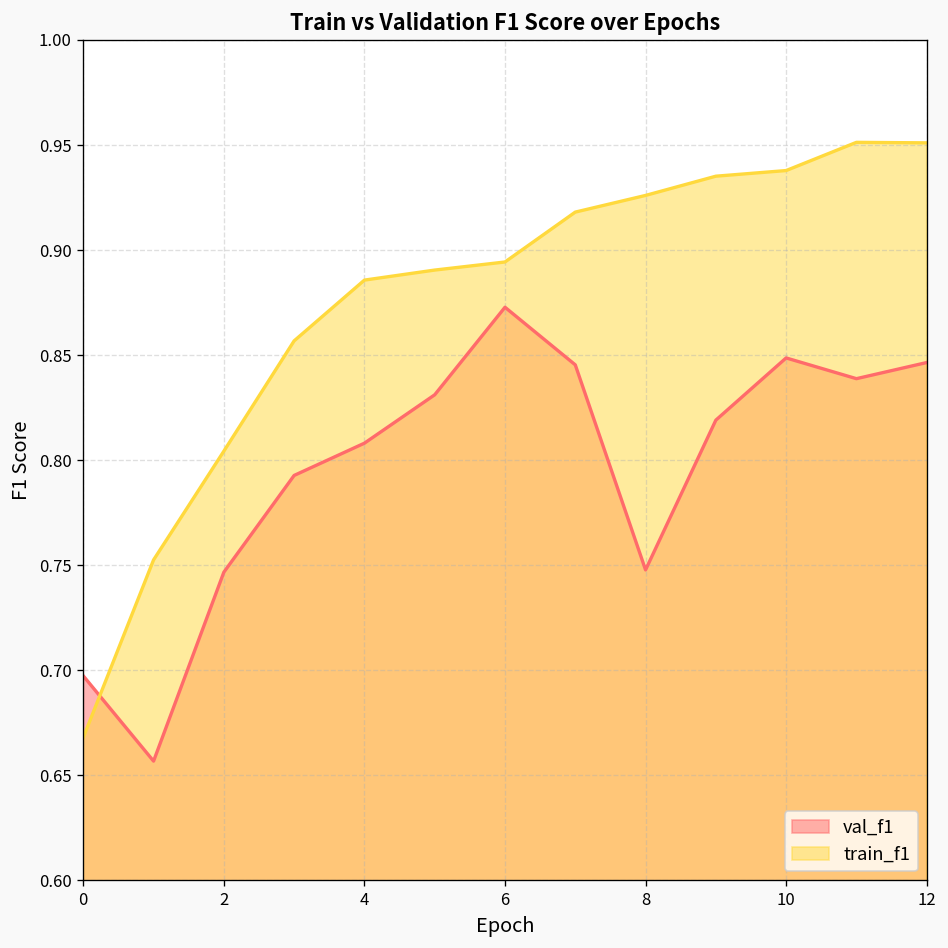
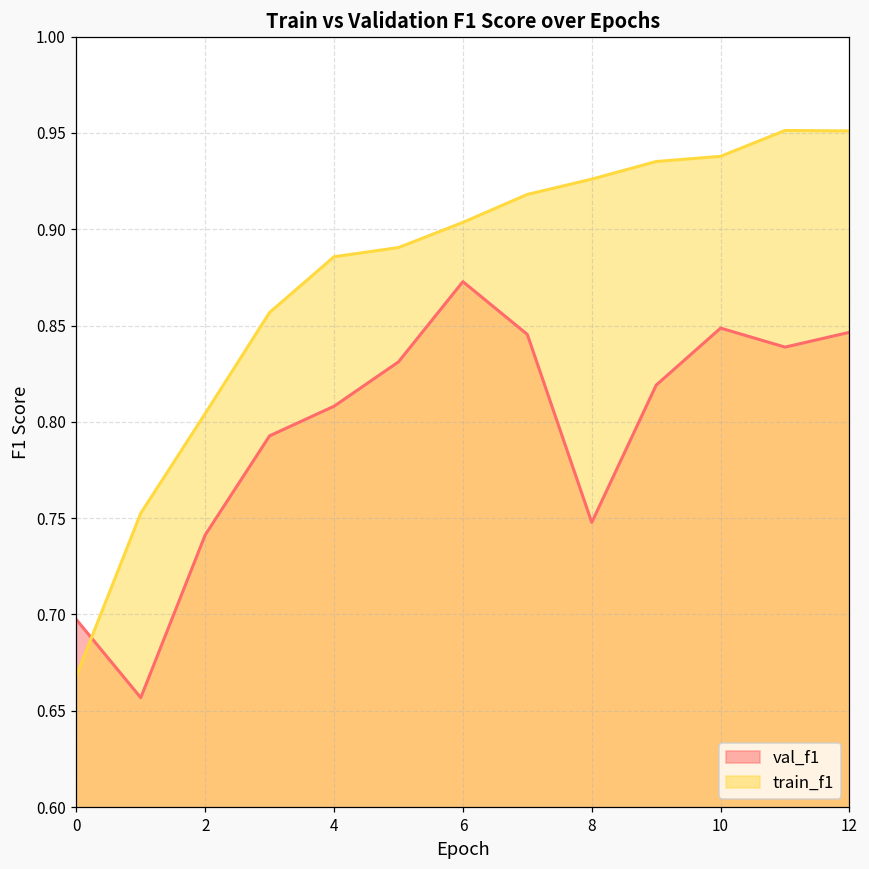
  {
    "val_f1": {
      "0": 0.697,
-     "2": 0.747,
+     "2": 0.741,
      "4": 0.808,
      "6": 0.873,
      "8": 0.748,
      "10": 0.849,
      "12": 0.846
    },
    "train_f1": {
      "0": 0.668,
      "2": 0.804,
      "4": 0.886,
-     "6": 0.894,
+     "6": 0.904,
      "8": 0.926,
      "10": 0.938,
      "12": 0.951
    }
  }
